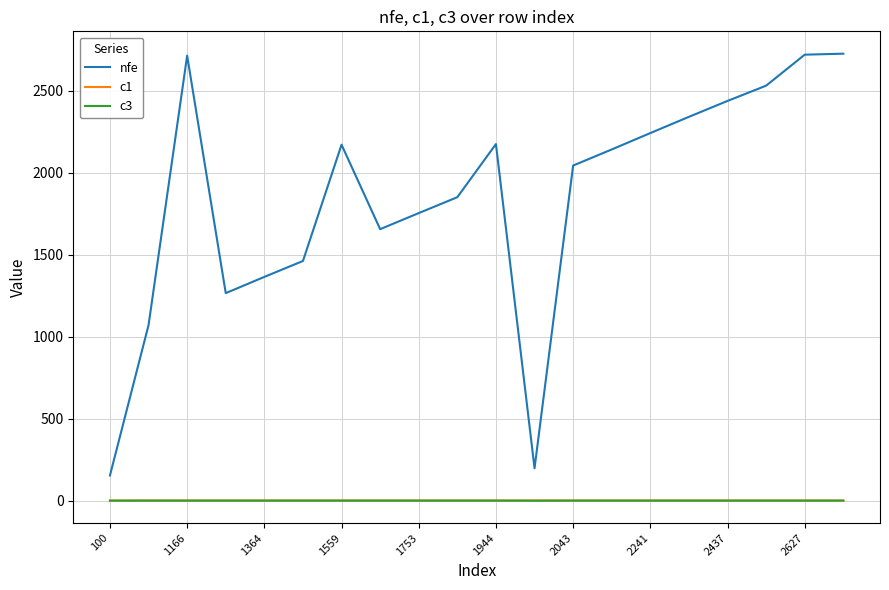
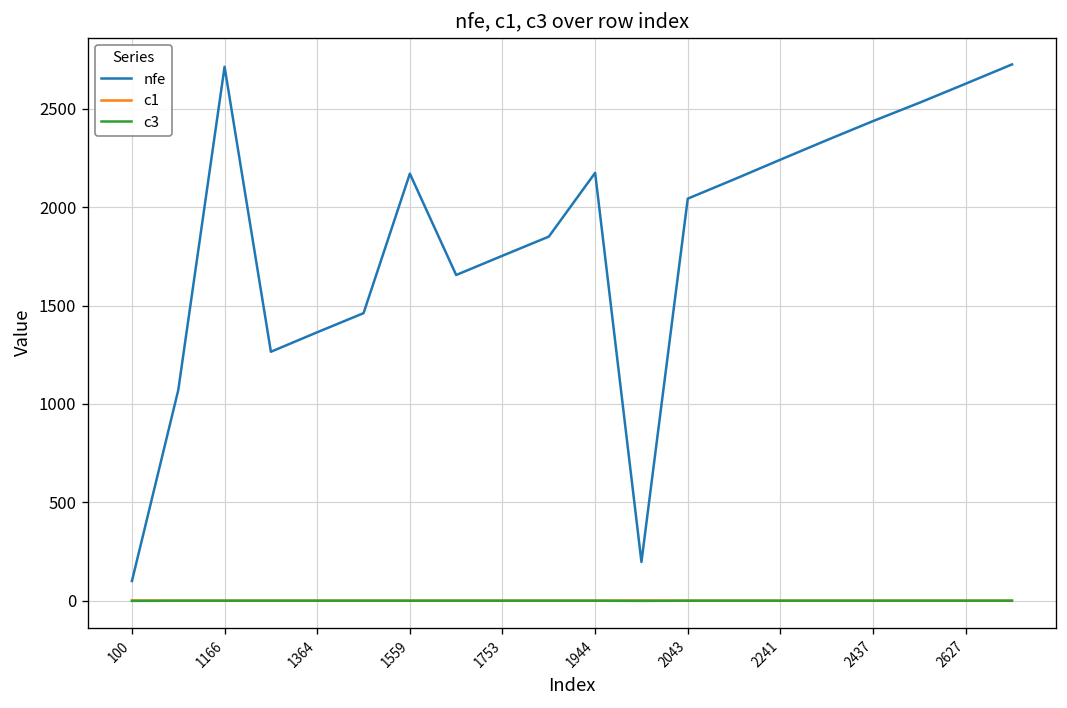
  {
    "nfe": {
-     "100": 150,
+     "100": 100,
      "1166": 2710,
      "1364": 1360,
      "1559": 2170,
      "1753": 1750,
      "1944": 2170,
      "2043": 2040,
      "2241": 2240,
      "2437": 2440,
-     "2627": 2720
+     "2627": 2630
    }
  }
